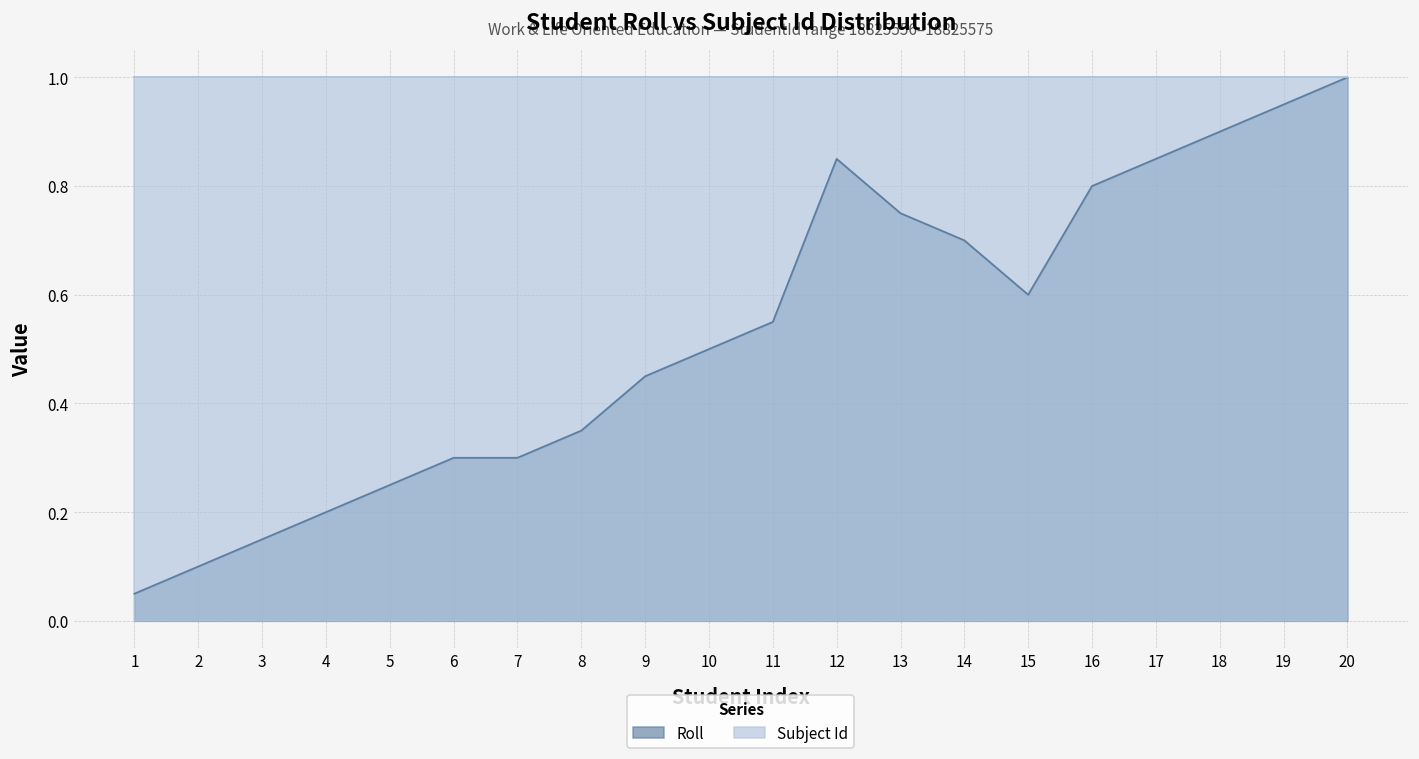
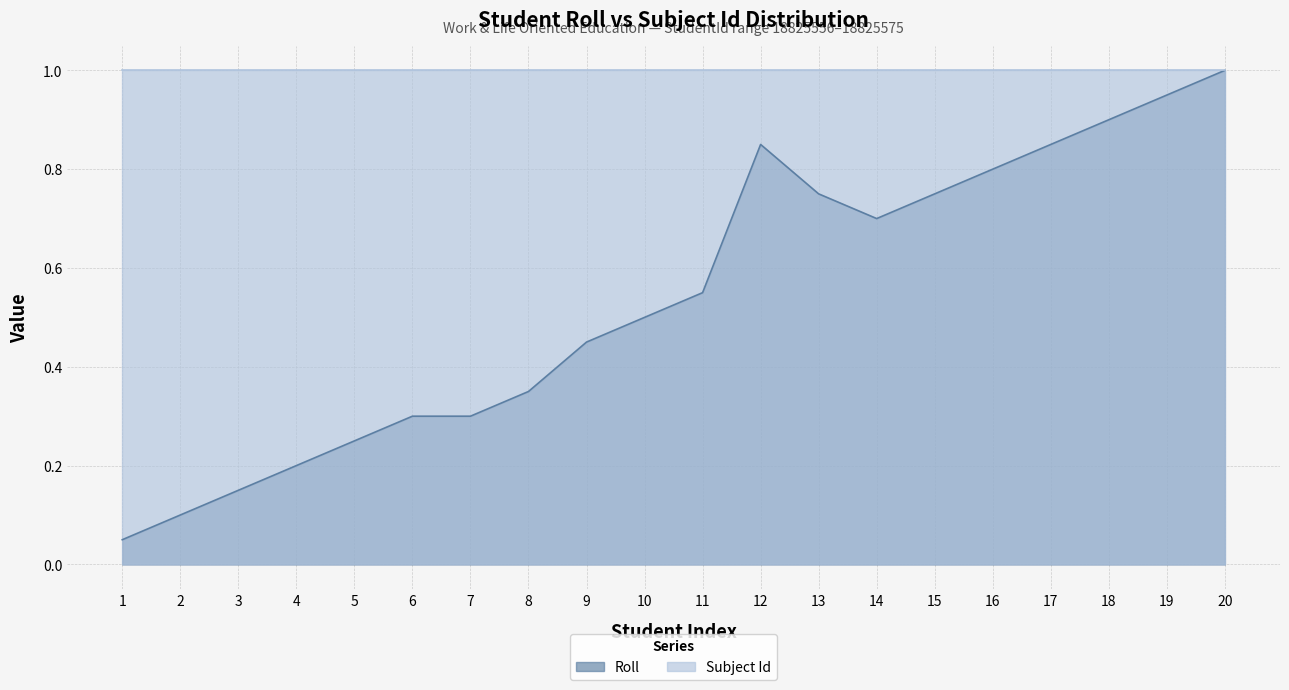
  {
    "Roll": {
      "1": 0.05,
      "2": 0.10,
      "3": 0.15,
      "4": 0.20,
      "5": 0.25,
      "6": 0.30,
      "7": 0.30,
      "8": 0.35,
      "9": 0.45,
      "10": 0.50,
      "11": 0.55,
      "12": 0.85,
      "13": 0.75,
      "14": 0.70,
-     "15": 0.60,
+     "15": 0.75,
      "16": 0.80,
      "17": 0.85,
      "18": 0.90,
      "19": 0.95
    },
    "Subject Id": {
      "1": 1.00,
      "2": 1.00,
      "3": 1.00,
      "4": 1.00,
      "5": 1.00,
      "6": 1.00,
      "7": 1.00,
      "8": 1.00,
      "9": 1.00,
      "10": 1.00,
      "11": 1.00,
      "12": 1.00,
      "13": 1.00,
      "14": 1.00,
      "15": 1.00,
      "16": 1.00,
      "17": 1.00,
      "18": 1.00,
      "19": 1.00
    }
  }
